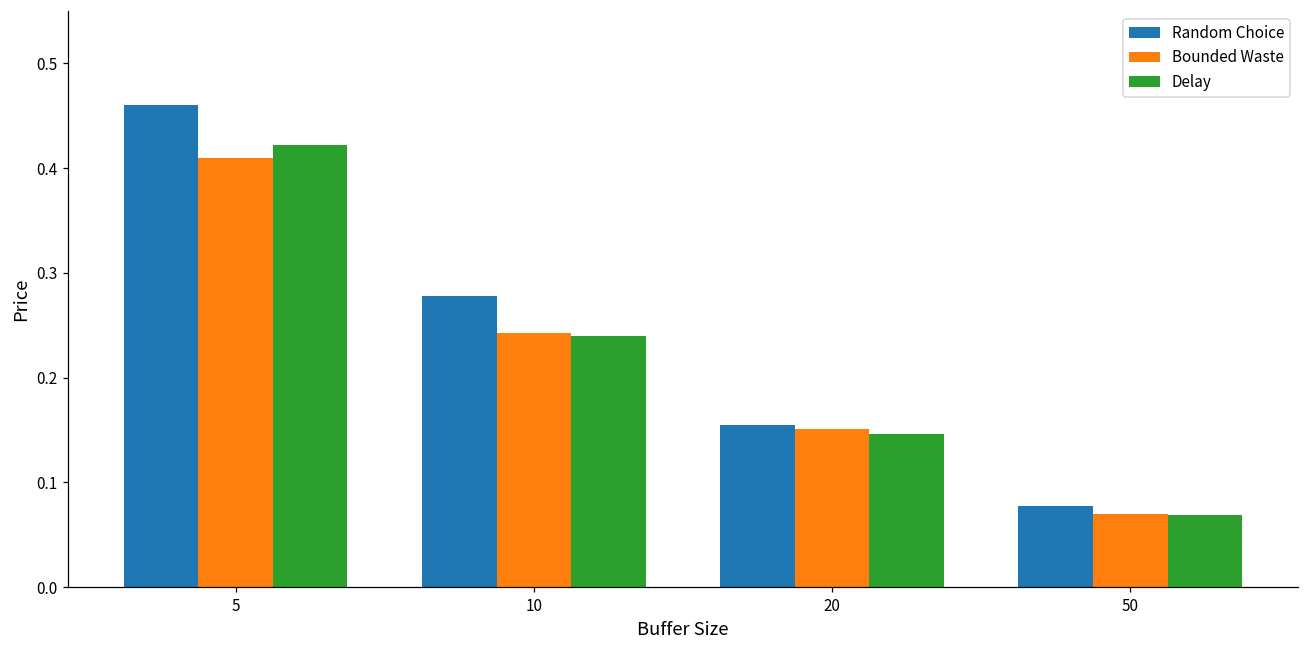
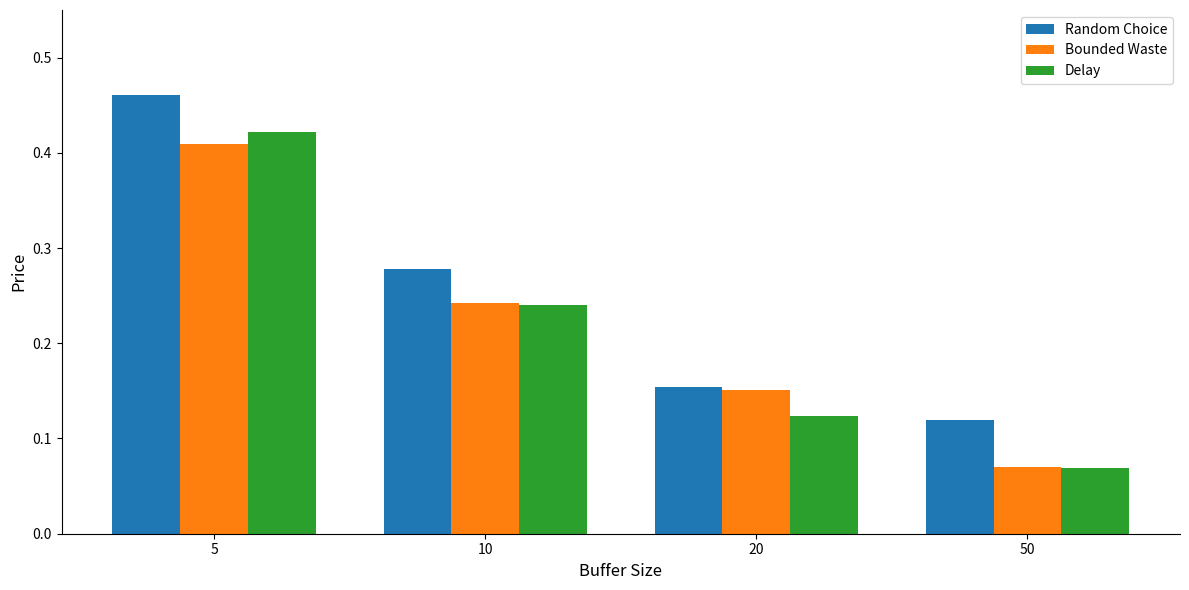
  {
    "Random Choice": {
      "5": 0.46,
      "10": 0.28,
      "20": 0.15,
-     "50": 0.08
+     "50": 0.12
    },
    "Bounded Waste": {
      "5": 0.41,
      "10": 0.24,
      "20": 0.15,
      "50": 0.07
    },
    "Delay": {
      "5": 0.42,
      "10": 0.24,
-     "20": 0.15,
+     "20": 0.12,
      "50": 0.07
    }
  }
